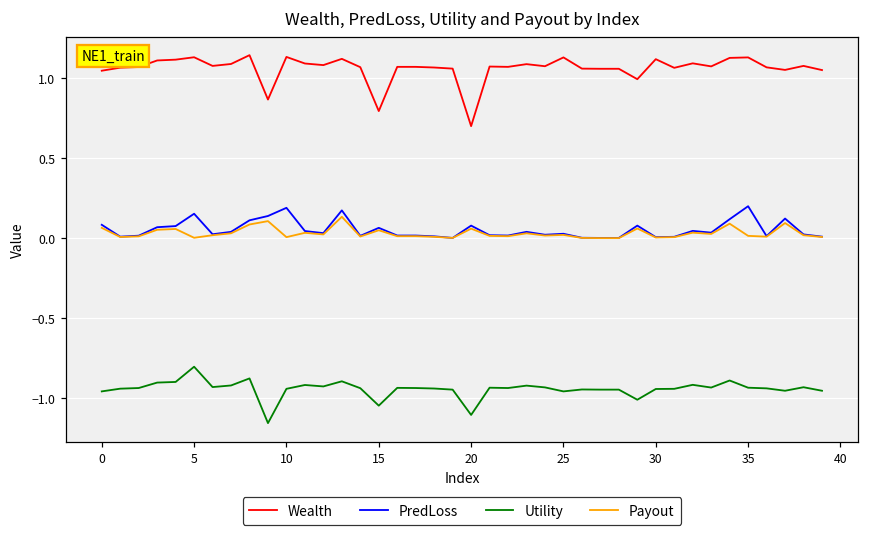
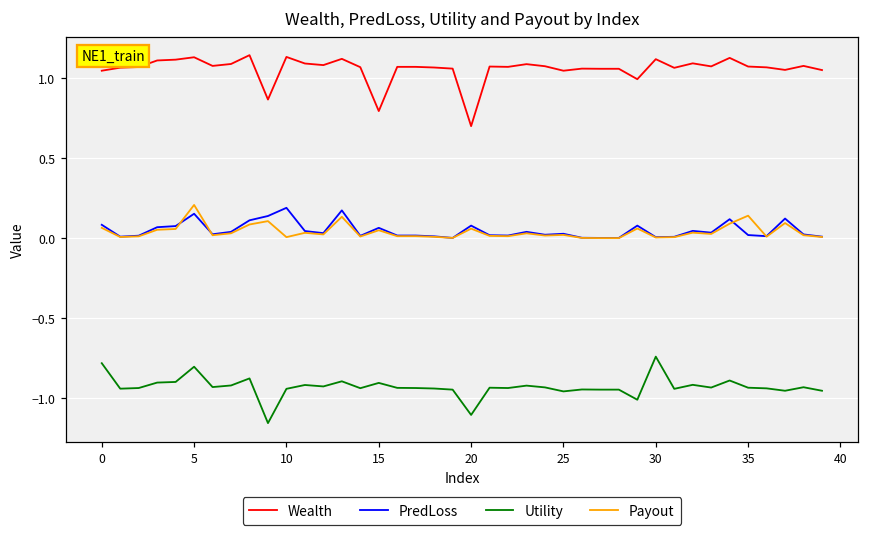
  {
    "Wealth": {
      "0": 1.05,
      "5": 1.13,
      "10": 1.13,
      "15": 0.79,
      "20": 0.70,
-     "25": 1.13,
+     "25": 1.05,
      "30": 1.12,
-     "35": 1.13
+     "35": 1.07
    },
    "PredLoss": {
      "0": 0.08,
      "5": 0.15,
      "10": 0.19,
      "20": 0.08,
-     "35": 0.20
+     "35": 0.02
    },
    "Utility": {
-     "0": -0.96,
+     "0": -0.78,
      "5": -0.80,
      "10": -0.94,
-     "15": -1.05,
+     "15": -0.90,
      "20": -1.10,
      "25": -0.96,
-     "30": -0.94,
+     "30": -0.74,
      "35": -0.93
    },
    "Payout": {
      "0": 0.07,
-     "5": 0.00,
+     "5": 0.21,
      "10": 0.01,
      "20": 0.06,
-     "35": 0.02
+     "35": 0.14
    }
  }
